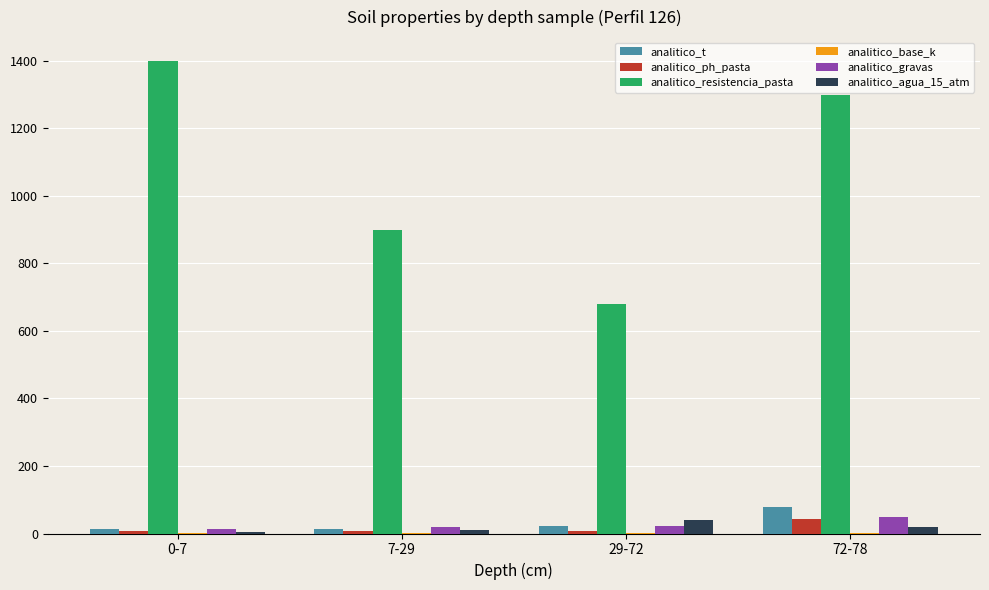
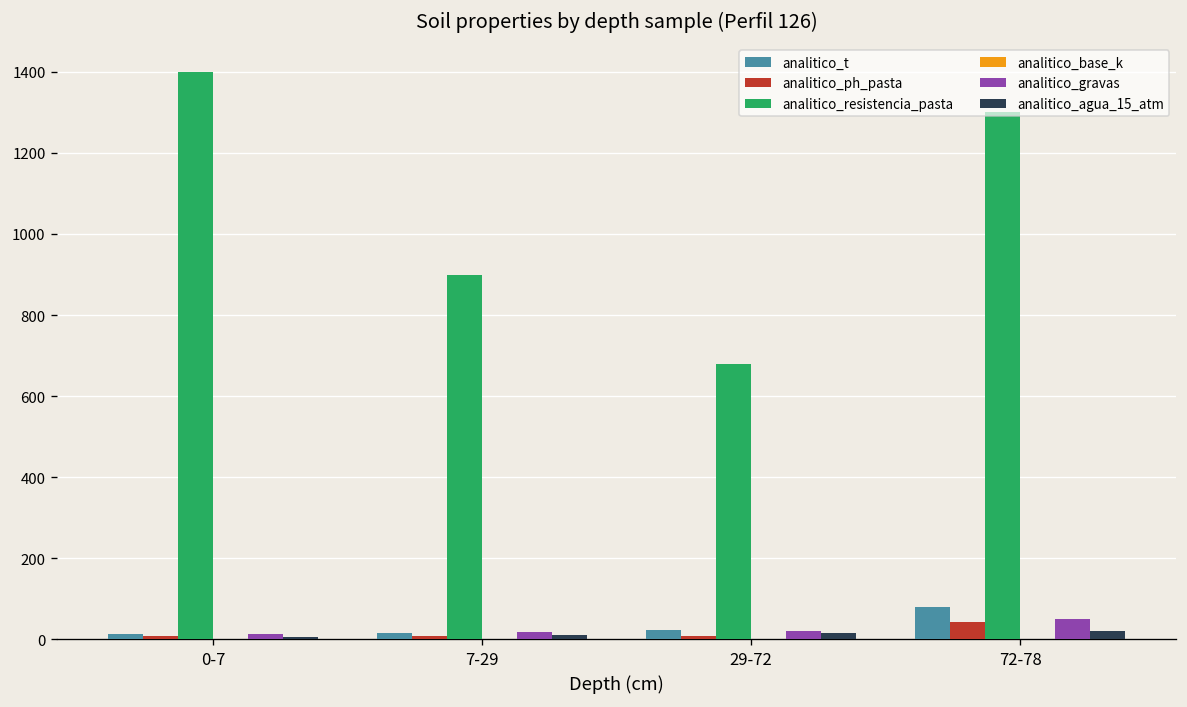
  {
    "analitico_t": {
      "0-7": 10,
      "7-29": 10,
      "29-72": 20,
      "72-78": 80
    },
    "analitico_ph_pasta": {
      "72-78": 40
    },
    "analitico_resistencia_pasta": {
      "0-7": 1400,
      "7-29": 900,
      "29-72": 680,
      "72-78": 1300
    },
    "analitico_gravas": {
      "0-7": 10,
      "7-29": 20,
      "29-72": 20,
      "72-78": 50
    },
    "analitico_agua_15_atm": {
      "7-29": 10,
-     "29-72": 40,
+     "29-72": 10,
      "72-78": 20
    }
  }
